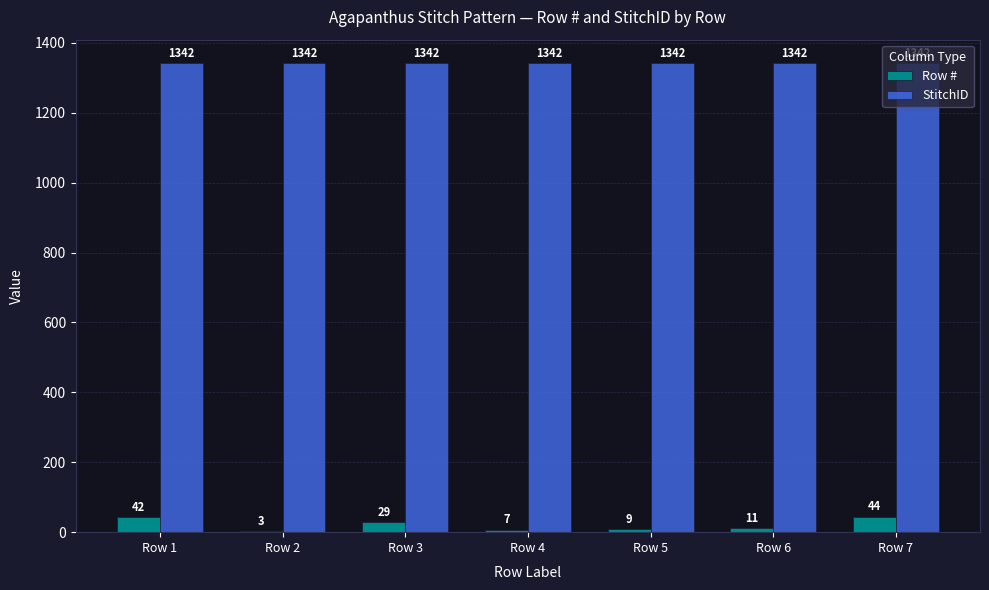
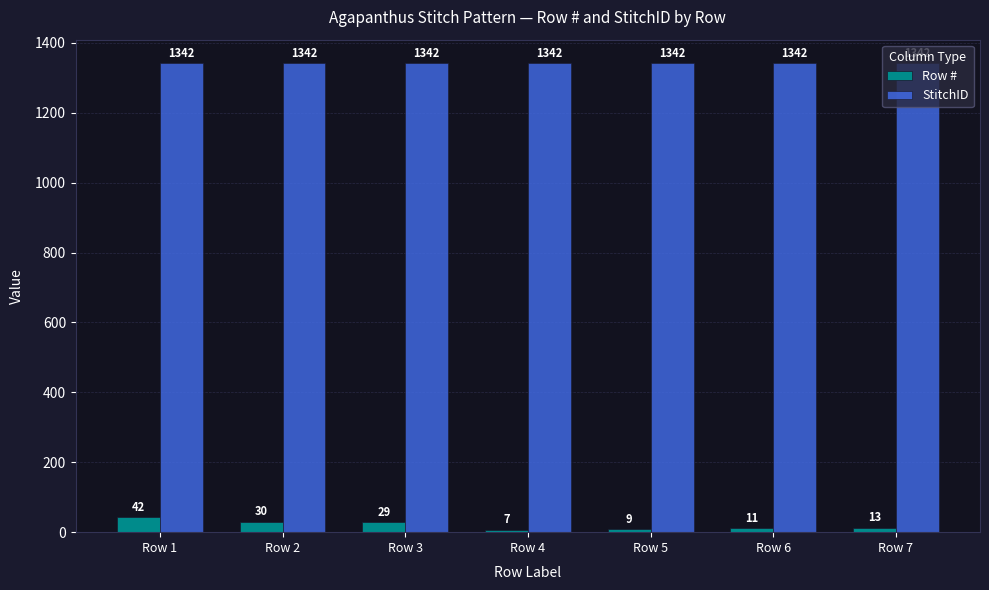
  {
    "Row #": {
      "Row 1": 42,
-     "Row 2": 3,
+     "Row 2": 30,
      "Row 3": 29,
      "Row 4": 7,
      "Row 5": 9,
      "Row 6": 11,
-     "Row 7": 44
+     "Row 7": 13
    },
    "StitchID": {
      "Row 1": 1342,
      "Row 2": 1342,
      "Row 3": 1342,
      "Row 4": 1342,
      "Row 5": 1342,
      "Row 6": 1342
    }
  }
